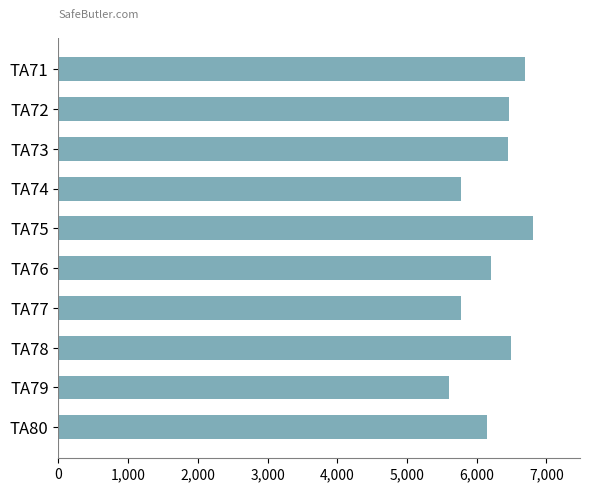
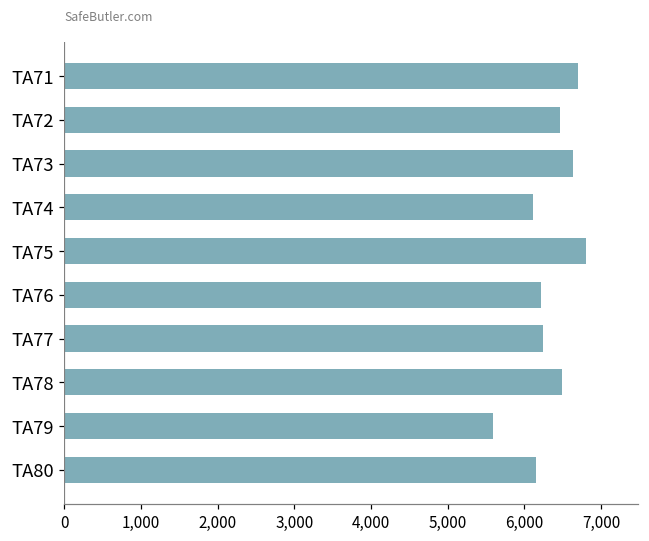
  {
    "TA71": "6,700",
    "TA72": "6,500",
-   "TA73": "6,400",
-   "TA74": "5,800",
+   "TA73": "6,600",
+   "TA74": "6,100",
    "TA75": "6,800",
    "TA76": "6,200",
-   "TA77": "5,800",
+   "TA77": "6,200",
    "TA78": "6,500",
    "TA79": "5,600",
    "TA80": "6,200"
  }
